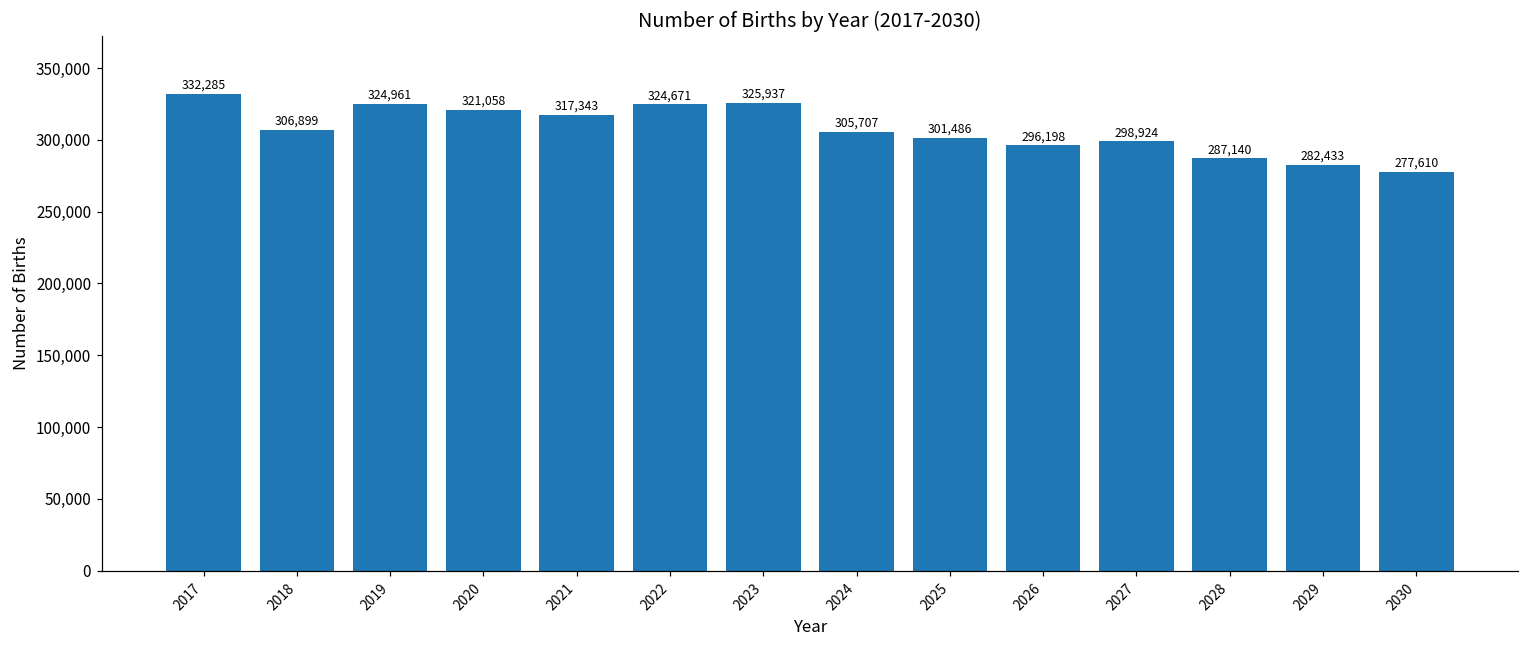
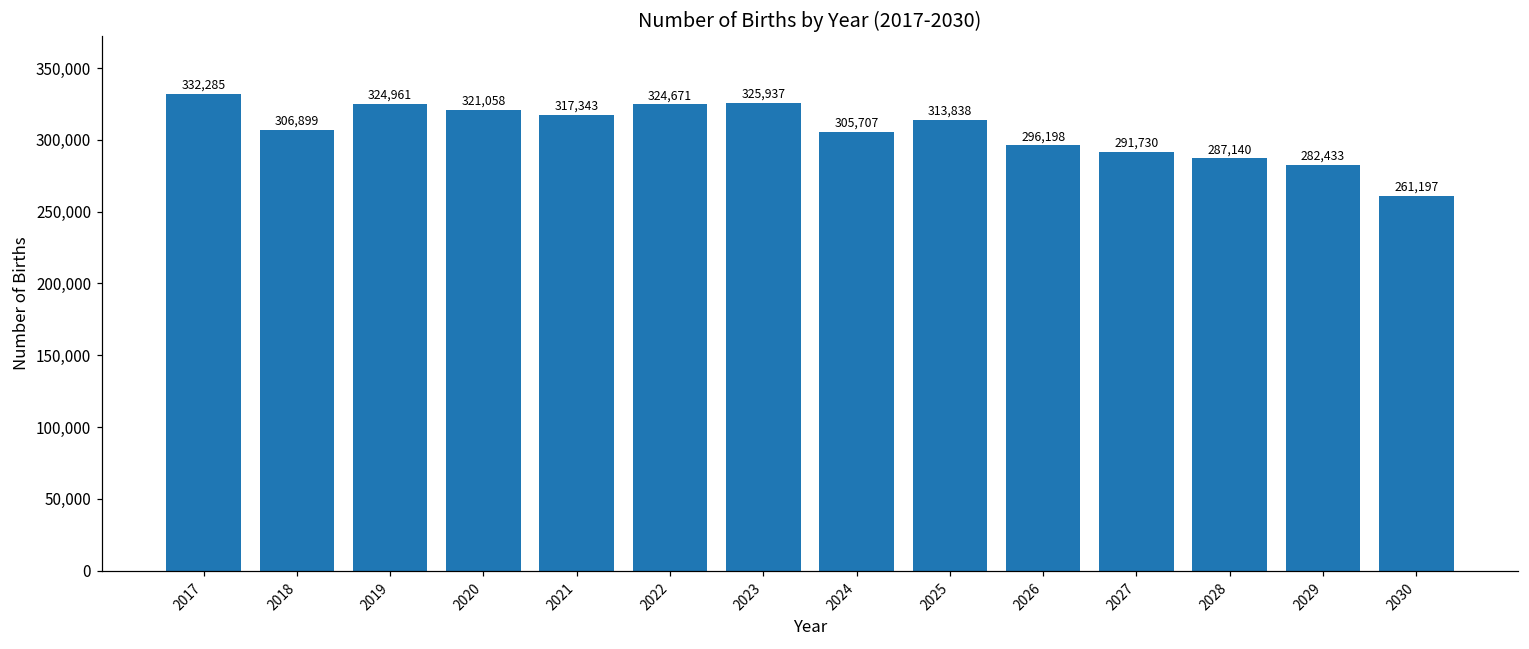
  {
    "2017": "332,285",
    "2018": "306,899",
    "2019": "324,961",
    "2020": "321,058",
    "2021": "317,343",
    "2022": "324,671",
    "2023": "325,937",
    "2024": "305,707",
-   "2025": "301,486",
+   "2025": "313,838",
    "2026": "296,198",
-   "2027": "298,924",
+   "2027": "291,730",
    "2028": "287,140",
    "2029": "282,433",
-   "2030": "277,610"
+   "2030": "261,197"
  }
